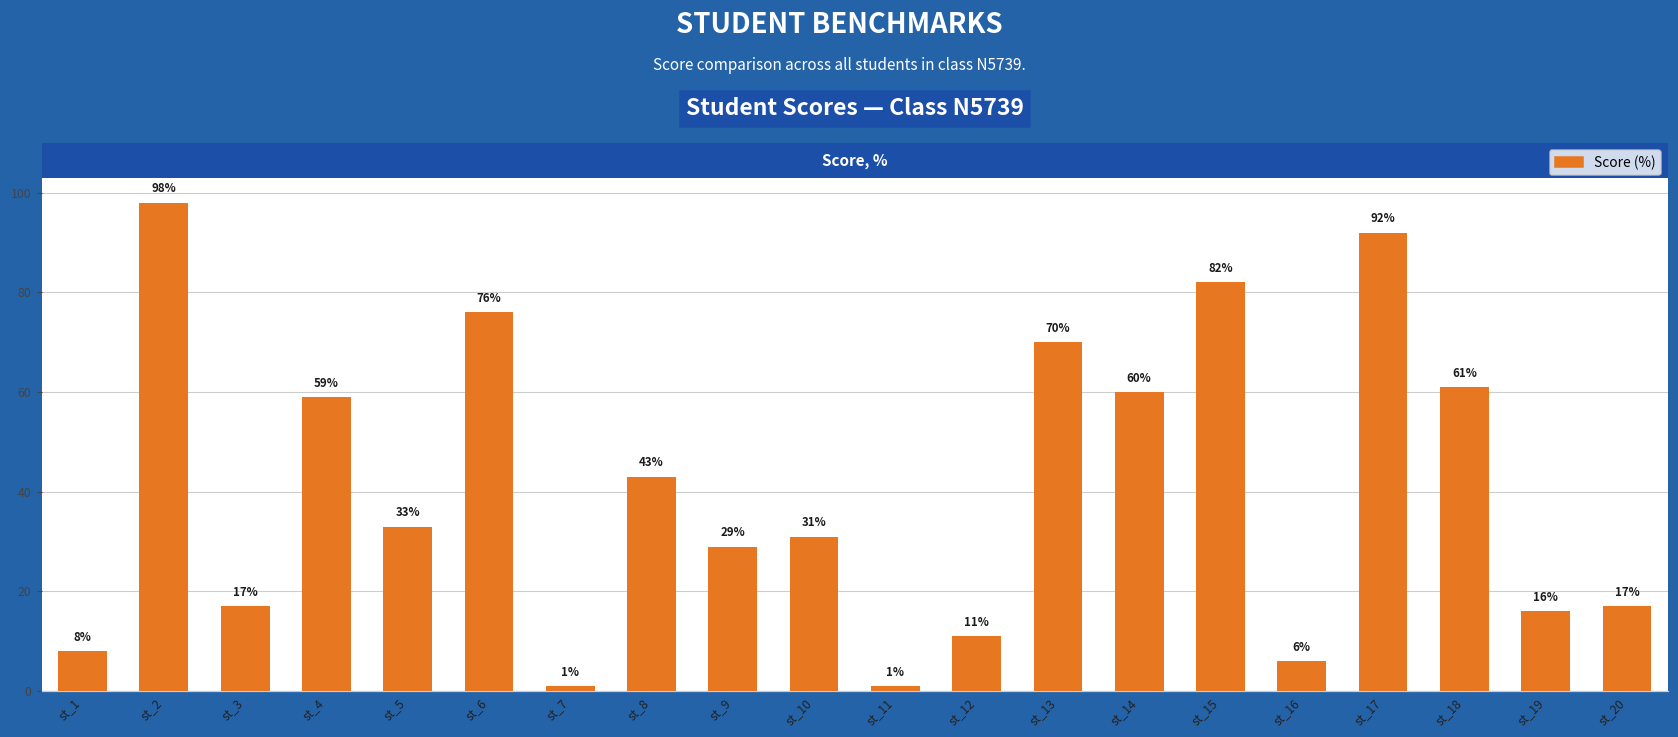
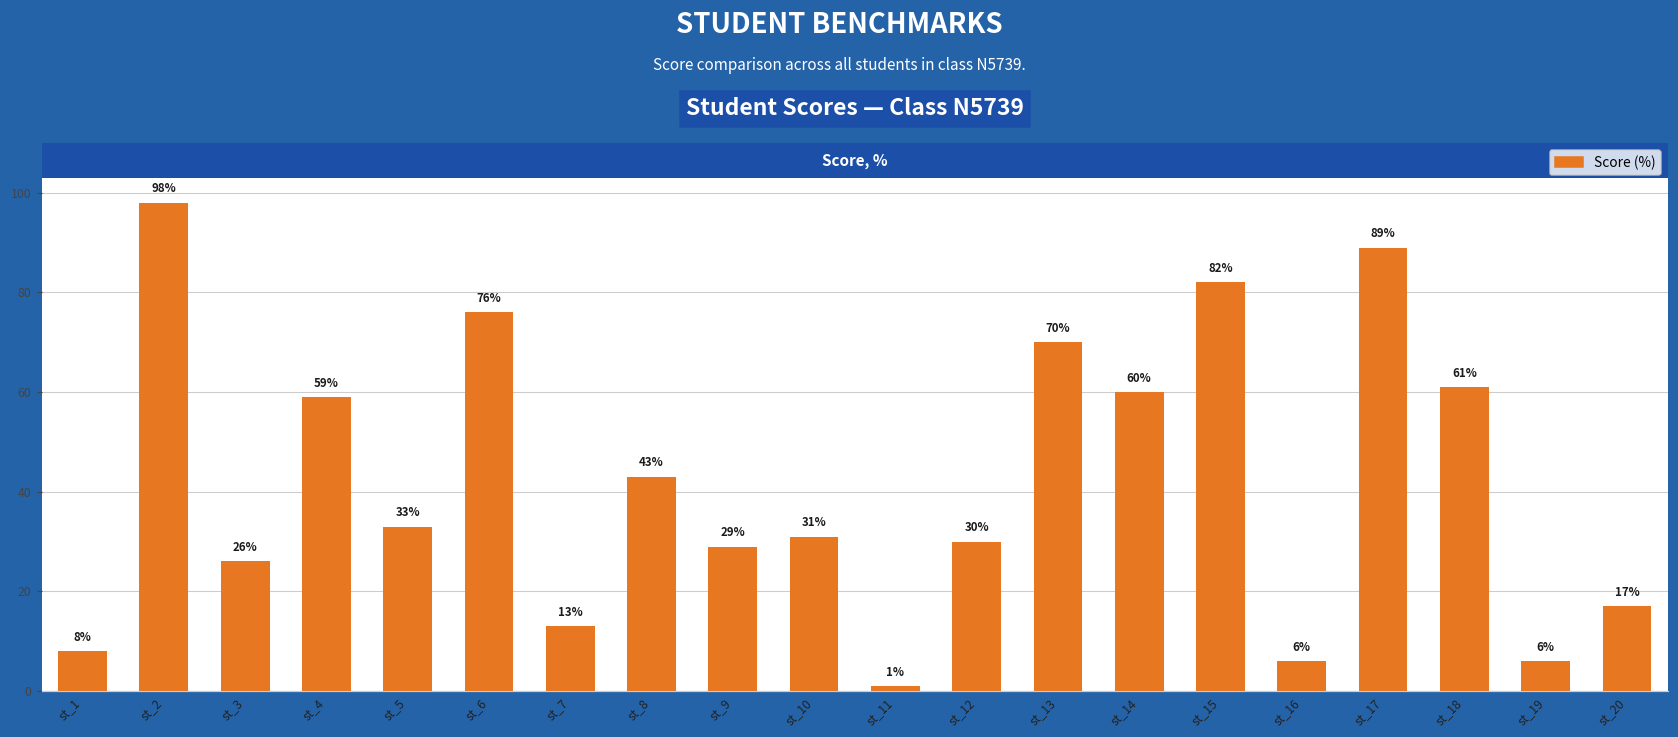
  {
    "st_1": "8%",
    "st_2": "98%",
-   "st_3": "17%",
+   "st_3": "26%",
    "st_4": "59%",
    "st_5": "33%",
    "st_6": "76%",
-   "st_7": "1%",
+   "st_7": "13%",
    "st_8": "43%",
    "st_9": "29%",
    "st_10": "31%",
    "st_11": "1%",
-   "st_12": "11%",
+   "st_12": "30%",
    "st_13": "70%",
    "st_14": "60%",
    "st_15": "82%",
    "st_16": "6%",
-   "st_17": "92%",
+   "st_17": "89%",
    "st_18": "61%",
-   "st_19": "16%",
+   "st_19": "6%",
    "st_20": "17%"
  }
